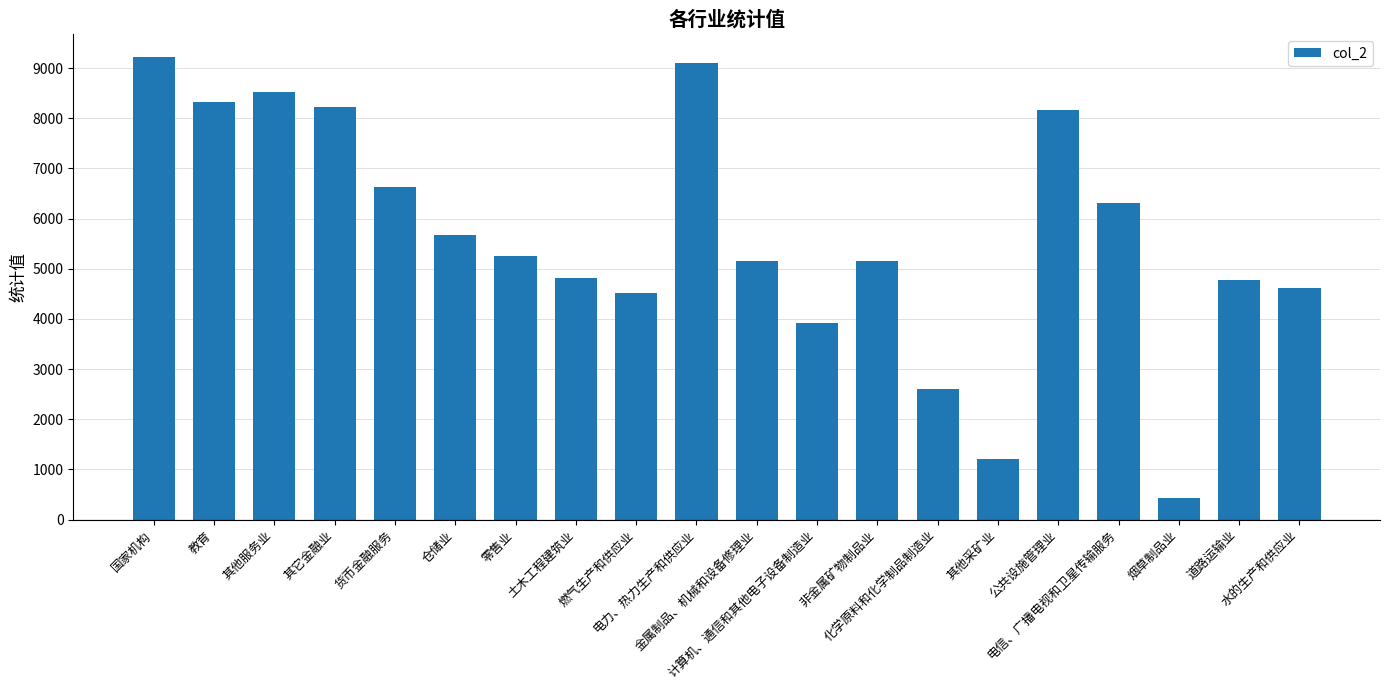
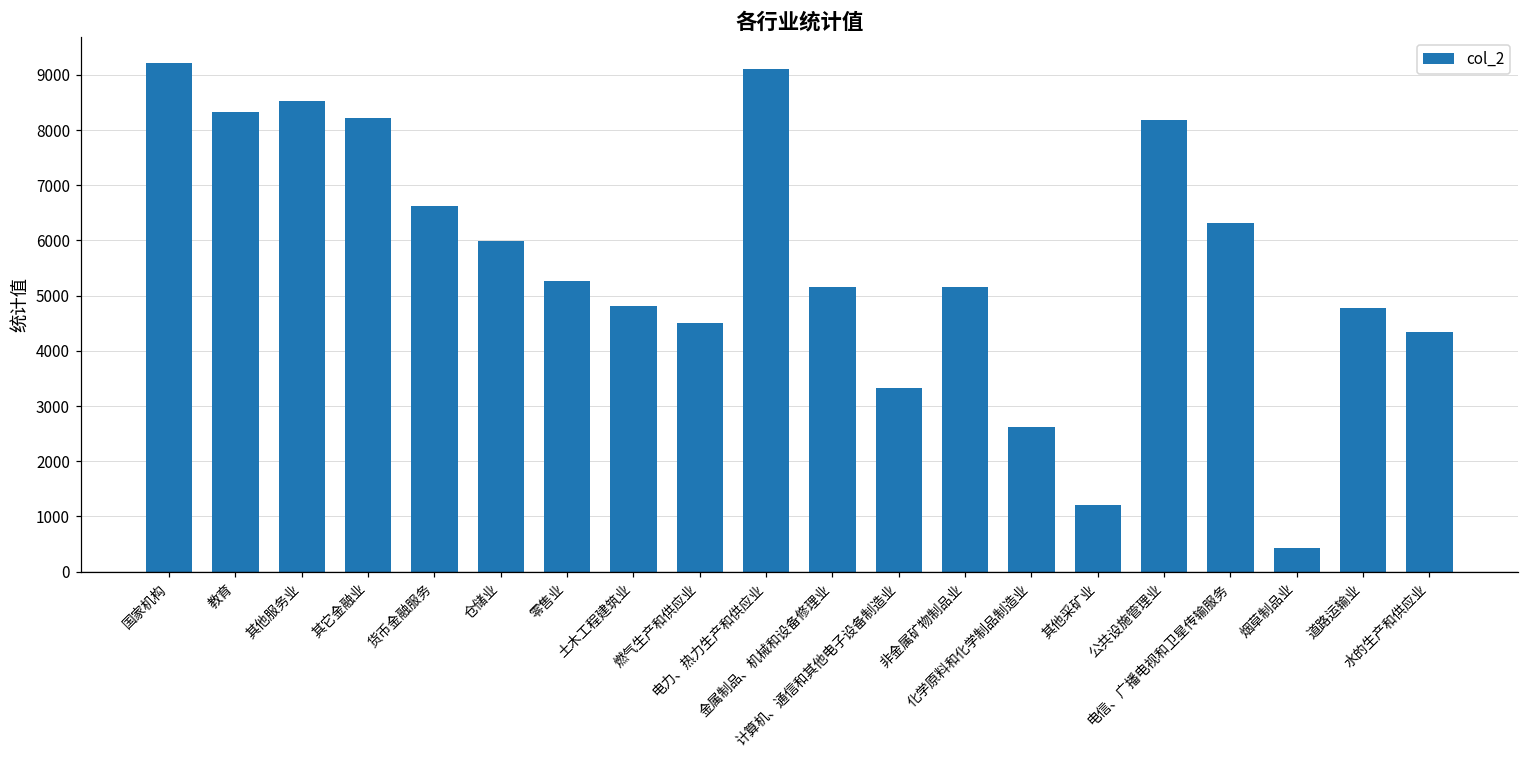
  {
    "国家机构": 9200,
    "教育": 8300,
    "其他服务业": 8500,
    "其它金融业": 8200,
    "货币金融服务": 6600,
-   "仓储业": 5700,
+   "仓储业": 6000,
    "零售业": 5300,
    "土木工程建筑业": 4800,
    "燃气生产和供应业": 4500,
    "电力、热力生产和供应业": 9100,
    "金属制品、机械和设备修理业": 5200,
-   "计算机、通信和其他电子设备制造业": 3900,
+   "计算机、通信和其他电子设备制造业": 3300,
    "非金属矿物制品业": 5200,
    "化学原料和化学制品制造业": 2600,
    "其他采矿业": 1200,
    "公共设施管理业": 8200,
    "电信、广播电视和卫星传输服务": 6300,
    "烟草制品业": 400,
    "道路运输业": 4800,
-   "水的生产和供应业": 4600
+   "水的生产和供应业": 4300
  }
